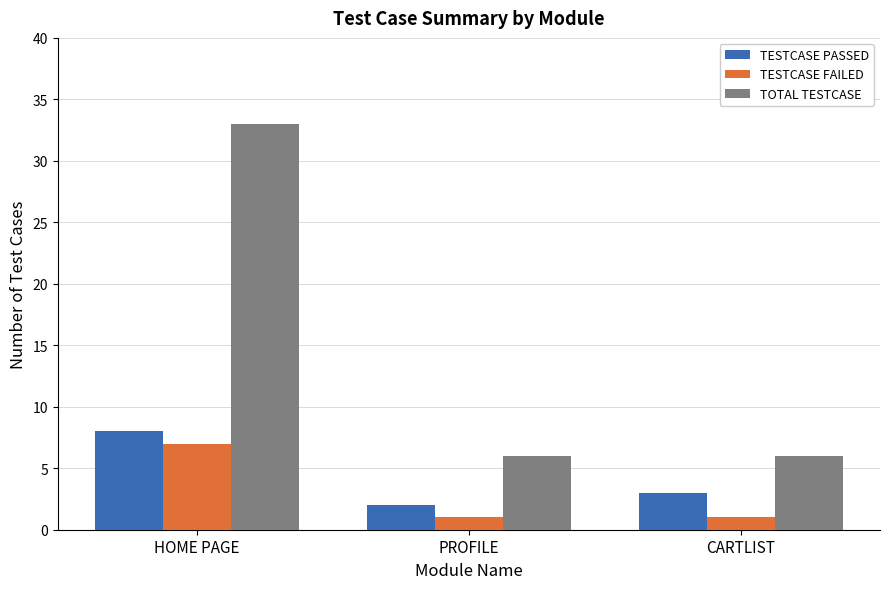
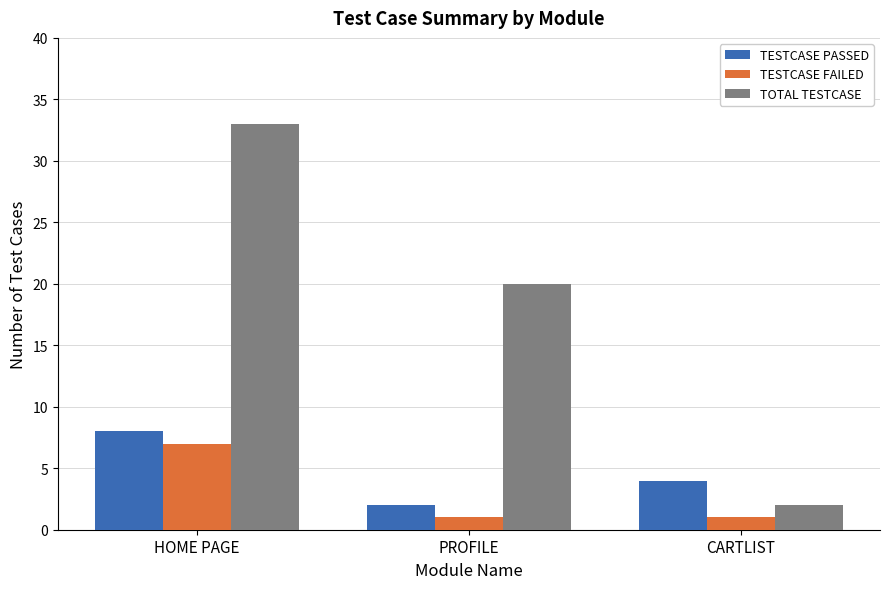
  {
    "TESTCASE PASSED": {
      "HOME PAGE": 8,
      "PROFILE": 2,
-     "CARTLIST": 3
+     "CARTLIST": 4
    },
    "TESTCASE FAILED": {
      "HOME PAGE": 7,
      "PROFILE": 1,
      "CARTLIST": 1
    },
    "TOTAL TESTCASE": {
      "HOME PAGE": 33,
-     "PROFILE": 6,
-     "CARTLIST": 6
+     "PROFILE": 20,
+     "CARTLIST": 2
    }
  }
